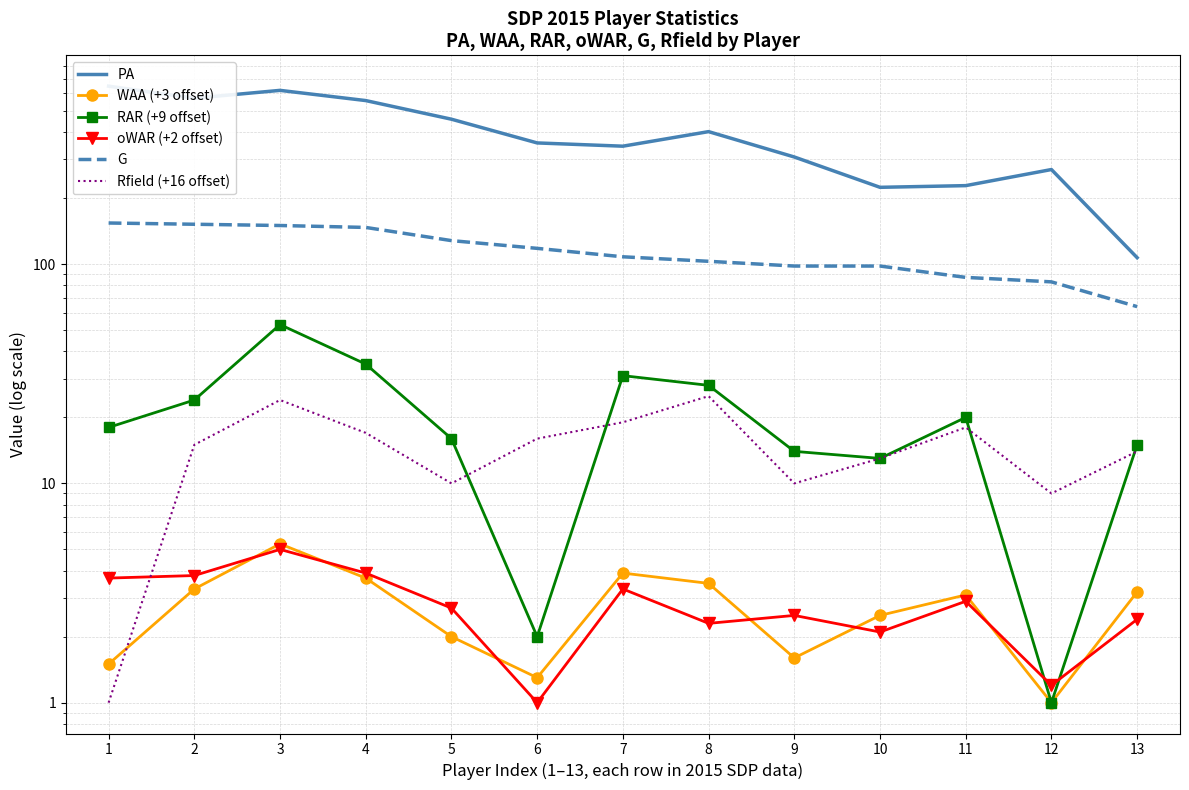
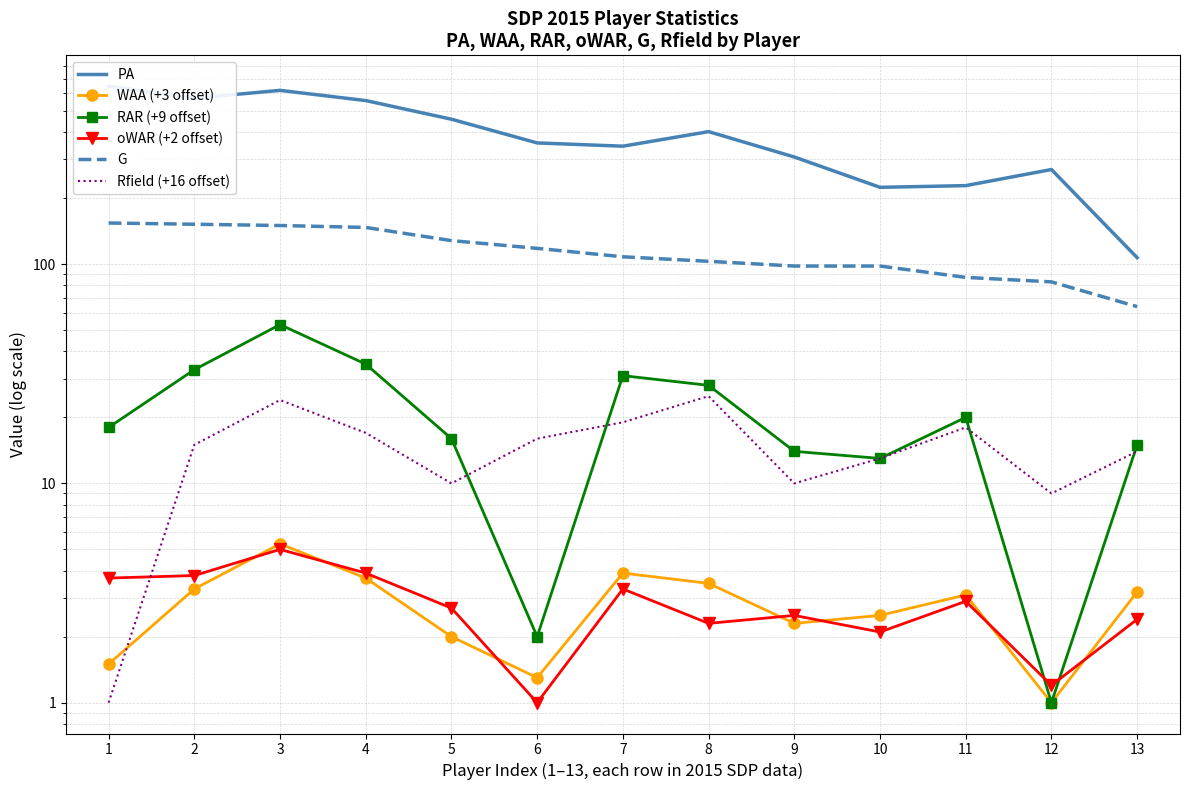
  {
    "WAA (+3 offset)": {
      "1": 1.5,
      "2": 3.3,
      "3": 5.3,
      "4": 3.7,
      "5": 2.0,
      "6": 1.3,
      "7": 3.9,
      "8": 3.5,
-     "9": 1.6,
+     "9": 2.3,
      "10": 2.5,
      "11": 3.1,
      "13": 3.2
    },
    "RAR (+9 offset)": {
      "1": 18,
-     "2": 24,
+     "2": 33,
      "3": 53,
      "4": 35,
      "5": 16,
      "6": 2,
      "7": 31,
      "8": 28,
      "9": 14,
      "11": 20,
      "13": 15
    },
    "oWAR (+2 offset)": {
      "1": 3.7,
      "2": 3.8,
      "3": 5.0,
      "4": 3.9,
      "5": 2.7,
      "6": 1.0,
      "7": 3.3,
      "8": 2.3,
      "9": 2.5,
      "10": 2.1,
      "11": 2.9,
      "12": 1.2,
      "13": 2.4
    },
    "Rfield (+16 offset)": {
      "1": 1.0,
      "2": 15,
      "3": 24,
      "4": 17,
      "5": 10,
      "6": 16,
      "7": 19,
      "8": 25,
      "9": 10,
      "11": 18,
      "12": 9.0,
      "13": 14
    }
  }
